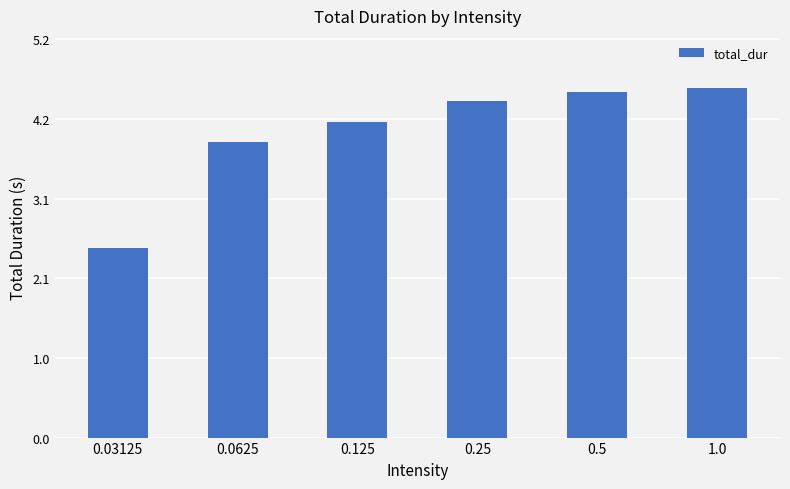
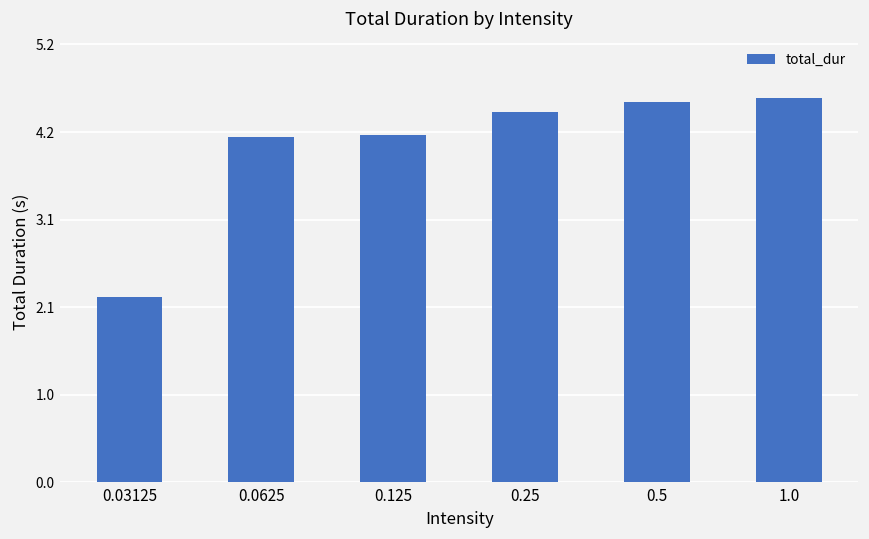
  {
-   "0.03125": 2.5,
-   "0.0625": 3.9,
+   "0.03125": 2.2,
+   "0.0625": 4.1,
    "0.125": 4.1,
    "0.25": 4.4,
    "0.5": 4.5,
    "1.0": 4.6
  }
